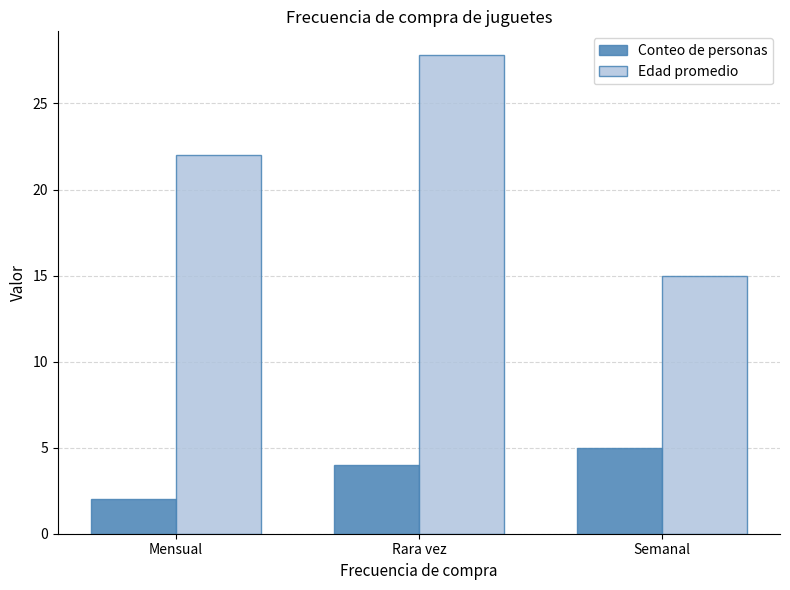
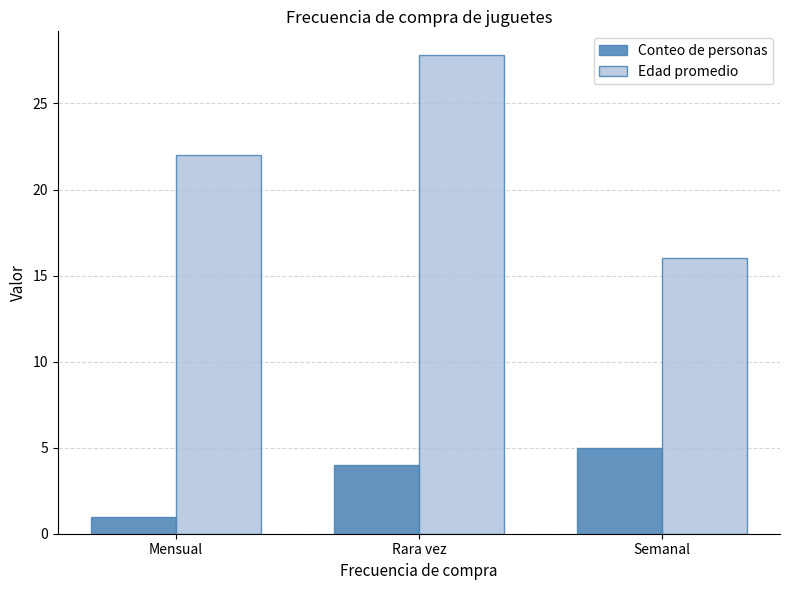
  {
    "Conteo de personas": {
-     "Mensual": 2,
+     "Mensual": 1,
      "Rara vez": 4,
      "Semanal": 5
    },
    "Edad promedio": {
      "Mensual": 22,
      "Rara vez": 27.8,
-     "Semanal": 15
+     "Semanal": 16
    }
  }
